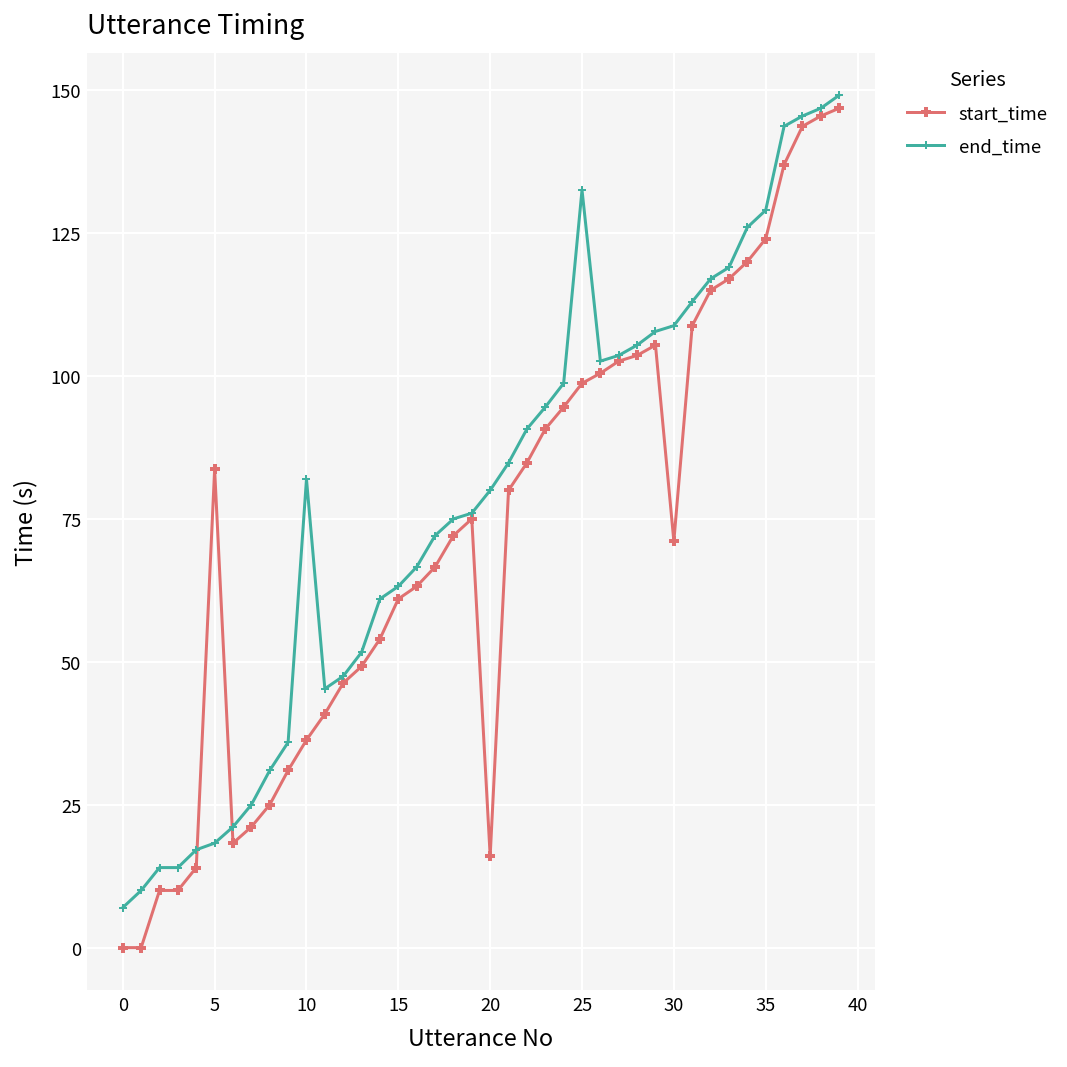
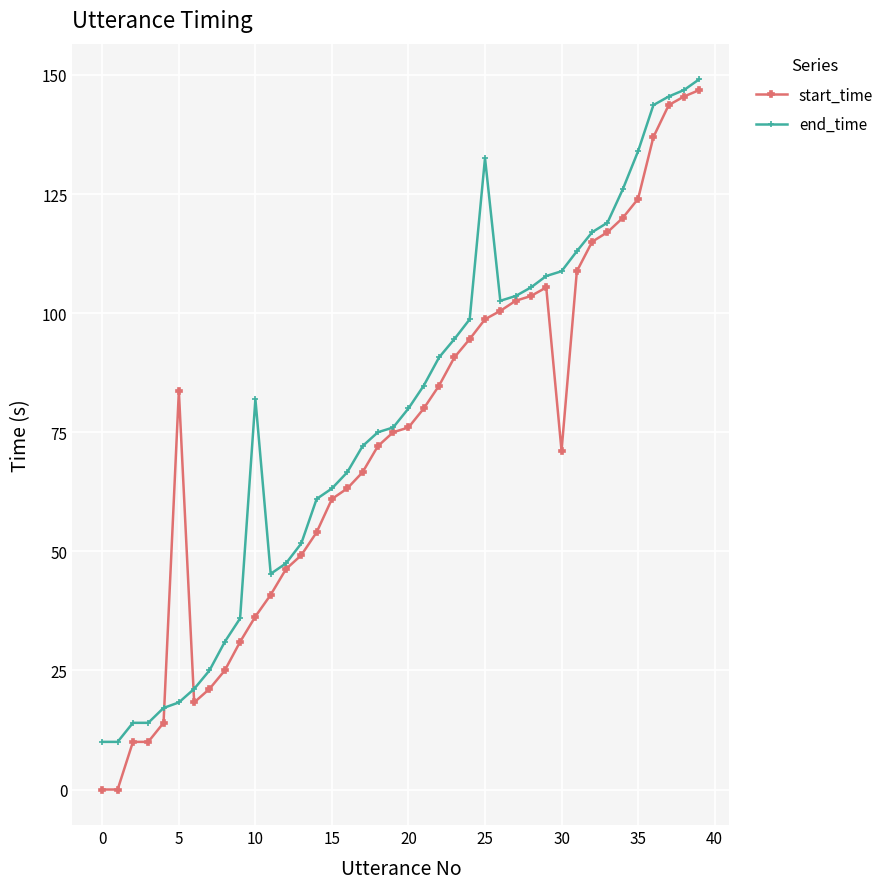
  {
    "start_time": {
      "0": 0,
      "5": 84,
      "10": 36,
      "15": 61,
-     "20": 16,
+     "20": 76,
      "25": 99,
      "30": 71,
      "35": 124
    },
    "end_time": {
-     "0": 7,
+     "0": 10,
      "5": 18,
      "10": 82,
      "15": 63,
      "20": 80,
      "25": 133,
      "30": 109,
-     "35": 129
+     "35": 134
    }
  }
